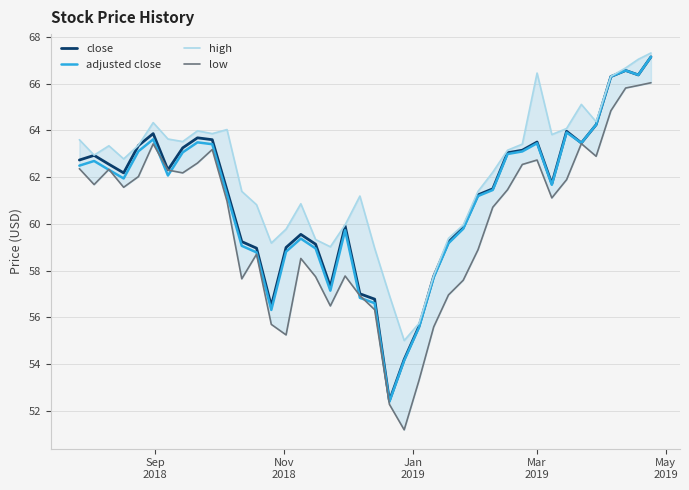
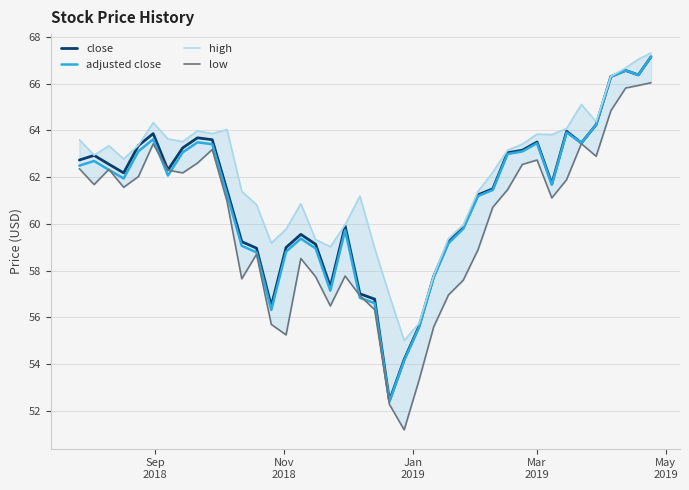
  {
    "high": {
-     "Mar 2019": 66.5
+     "Mar 2019": 63.8
    },
    "low": {
      "Mar 2019": 62.7
    }
  }
